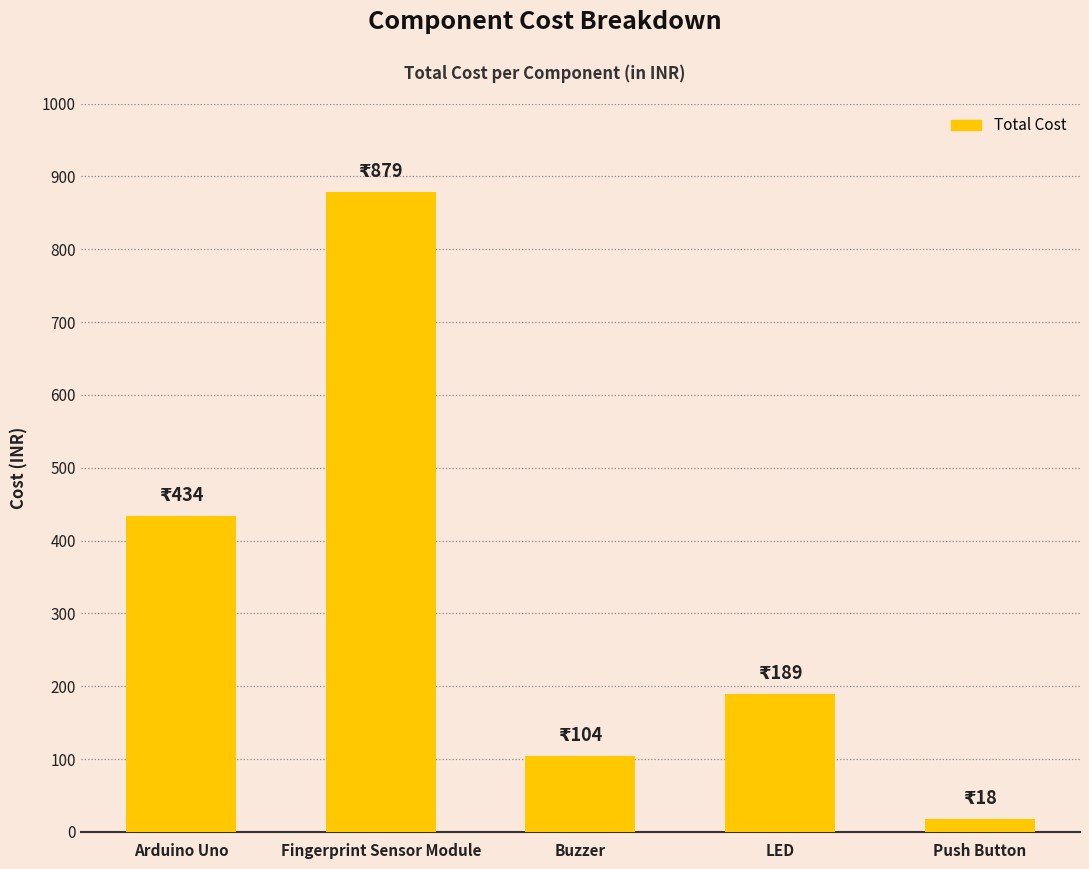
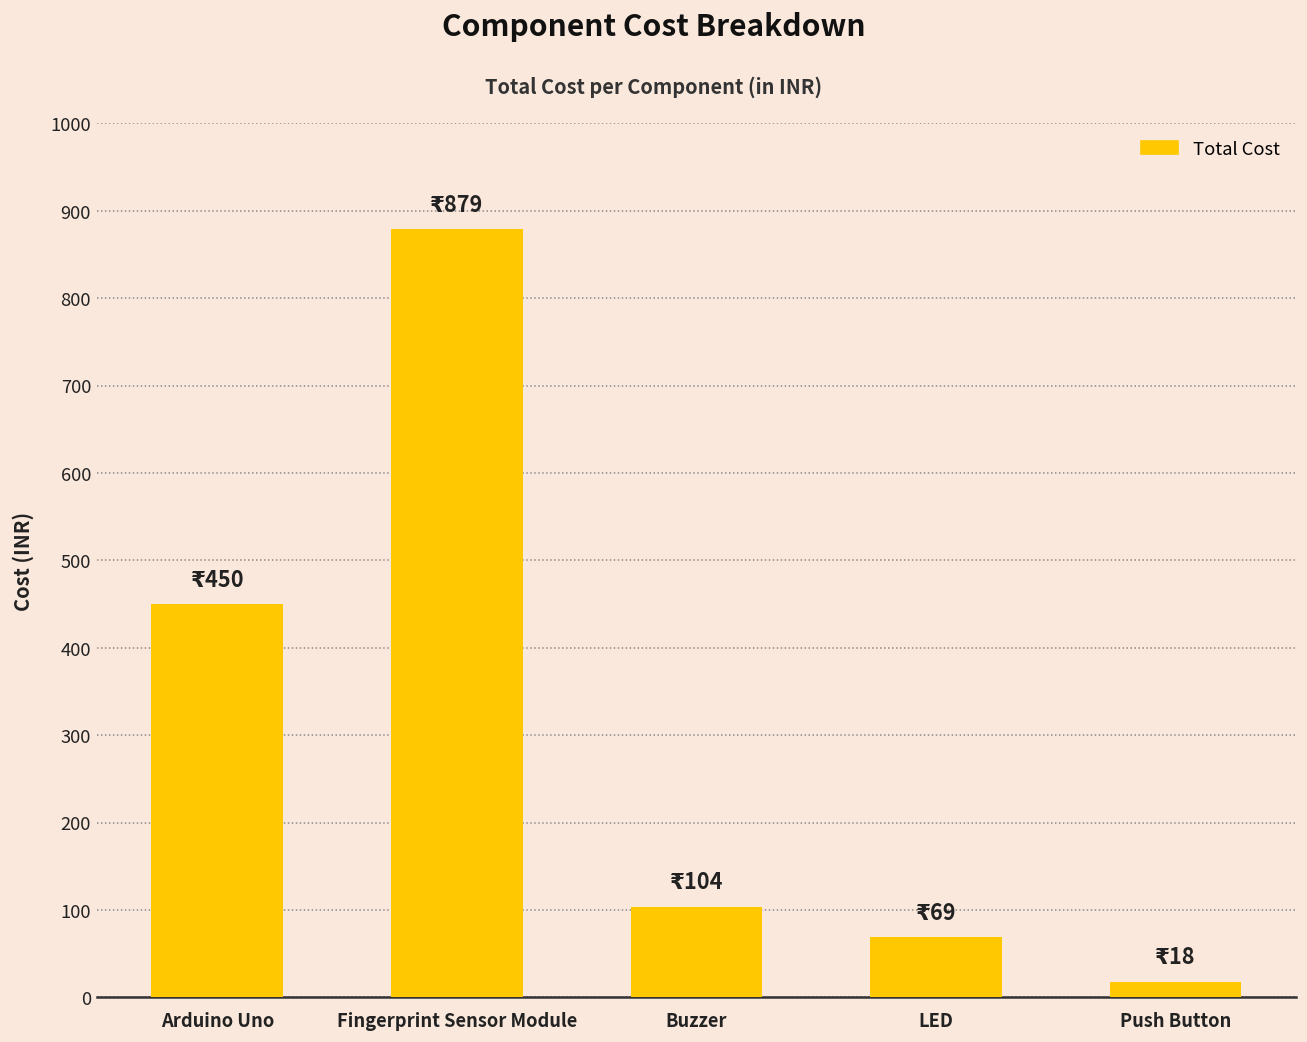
  {
-   "Arduino Uno": 434,
+   "Arduino Uno": 450,
    "Fingerprint Sensor Module": 879,
    "Buzzer": 104,
-   "LED": 189,
+   "LED": 69,
    "Push Button": 18
  }
